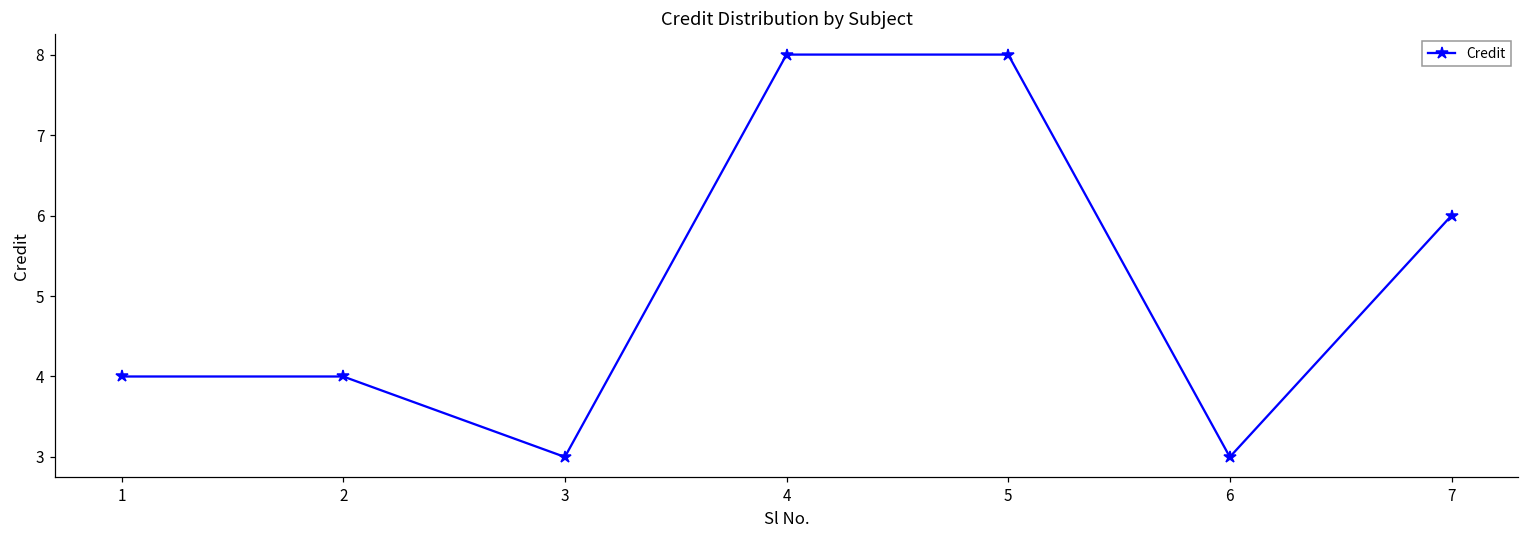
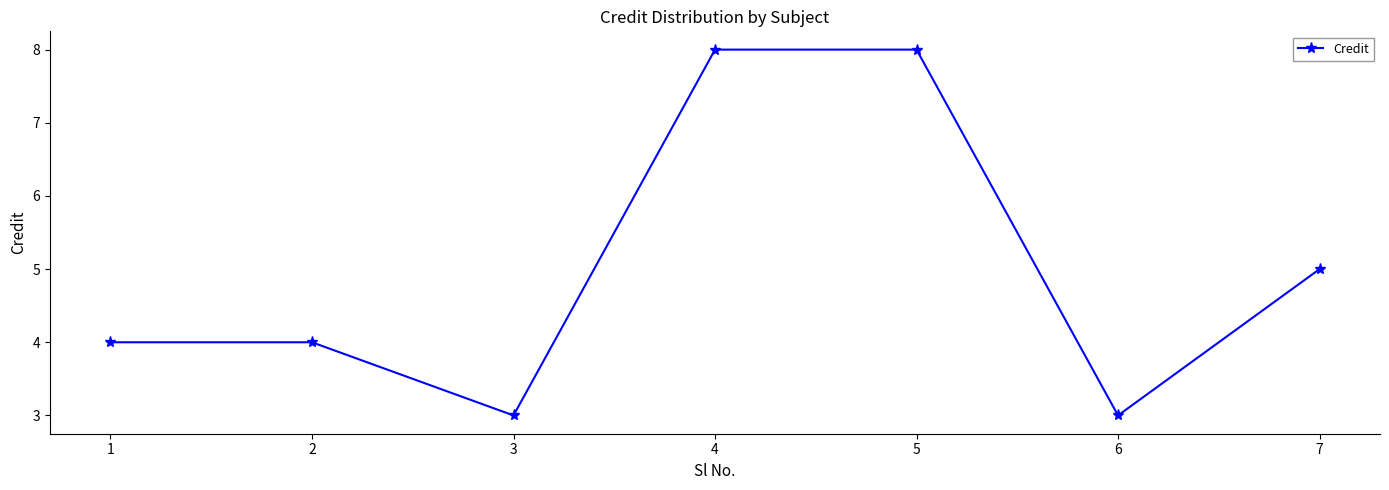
  {
    "1": 4,
    "2": 4,
    "3": 3,
    "4": 8,
    "5": 8,
    "6": 3,
-   "7": 6
+   "7": 5
  }
